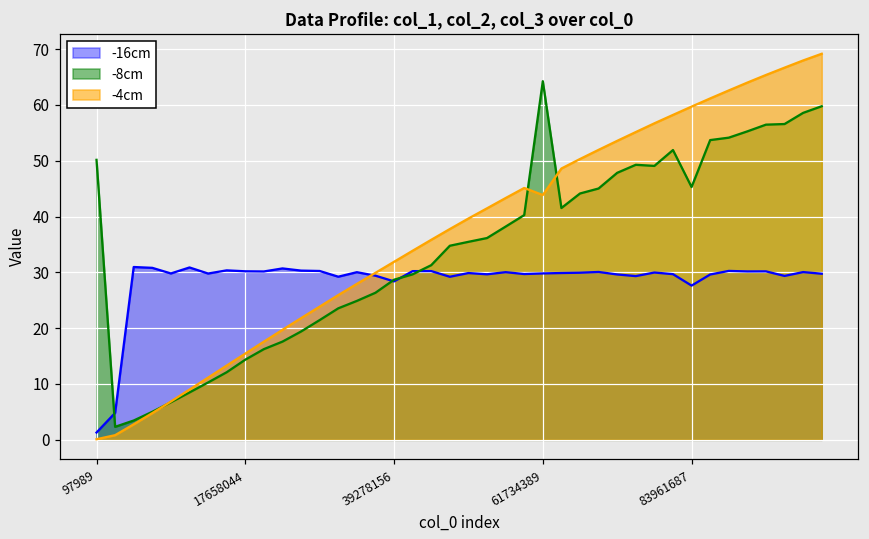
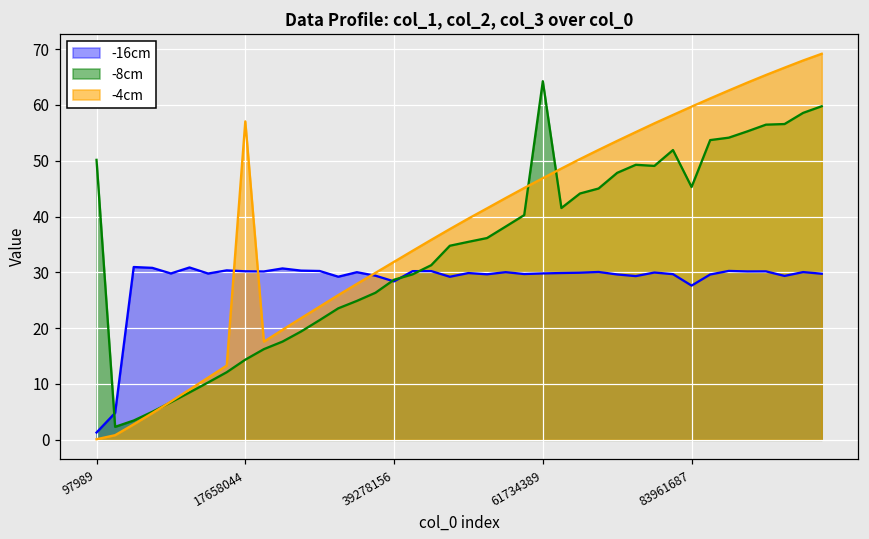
  {
    "-16cm": {
      "97989": 1,
      "17658044": 30,
      "61734389": 30,
      "83961687": 28
    },
    "-8cm": {
      "97989": 50,
      "17658044": 14,
      "61734389": 64,
      "83961687": 45
    },
    "-4cm": {
      "97989": 0,
-     "17658044": 15,
+     "17658044": 57,
      "39278156": 32,
-     "61734389": 44,
+     "61734389": 47,
      "83961687": 60
    }
  }
